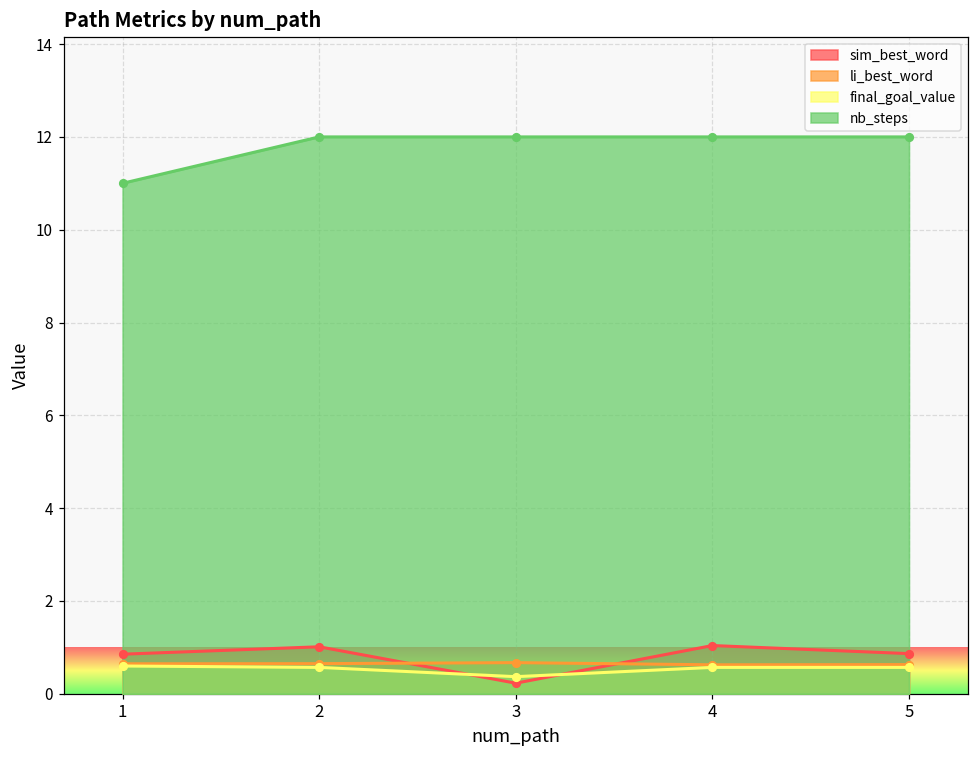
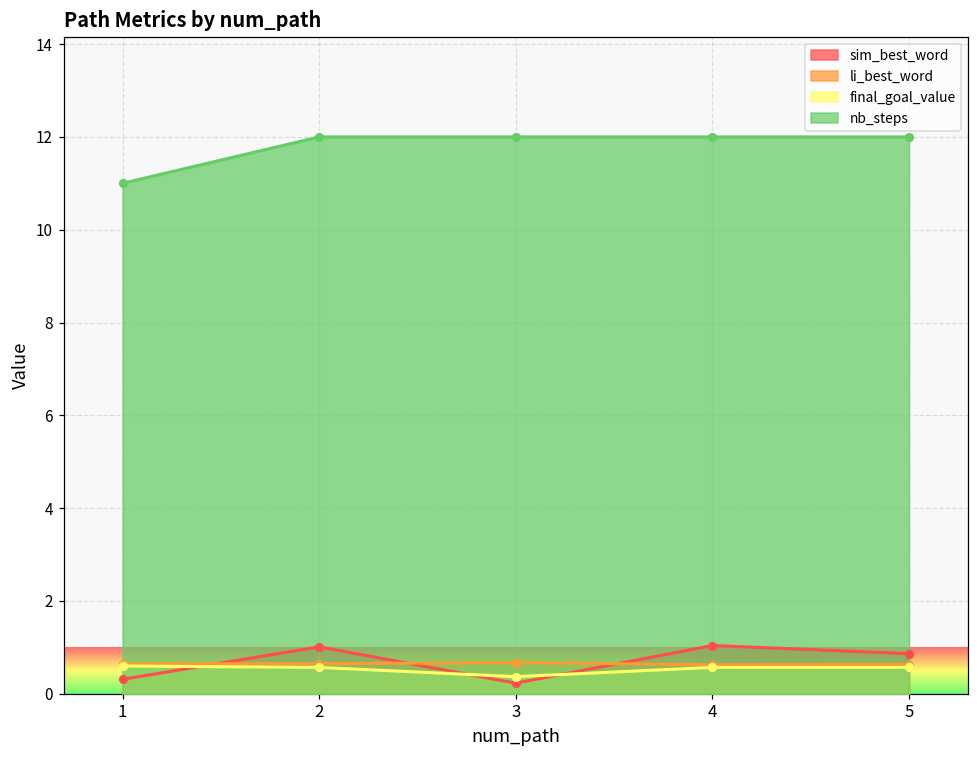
  {
    "sim_best_word": {
-     "1": 0.9,
+     "1": 0.3,
      "2": 1.0,
      "3": 0.2,
      "4": 1.0,
      "5": 0.9
    },
    "li_best_word": {
      "2": 0.6,
      "3": 0.7
    },
    "final_goal_value": {
      "2": 0.6,
      "3": 0.4
    },
    "nb_steps": {
      "1": 11.0,
      "2": 12.0,
      "3": 12.0,
      "4": 12.0,
      "5": 12.0
    }
  }
